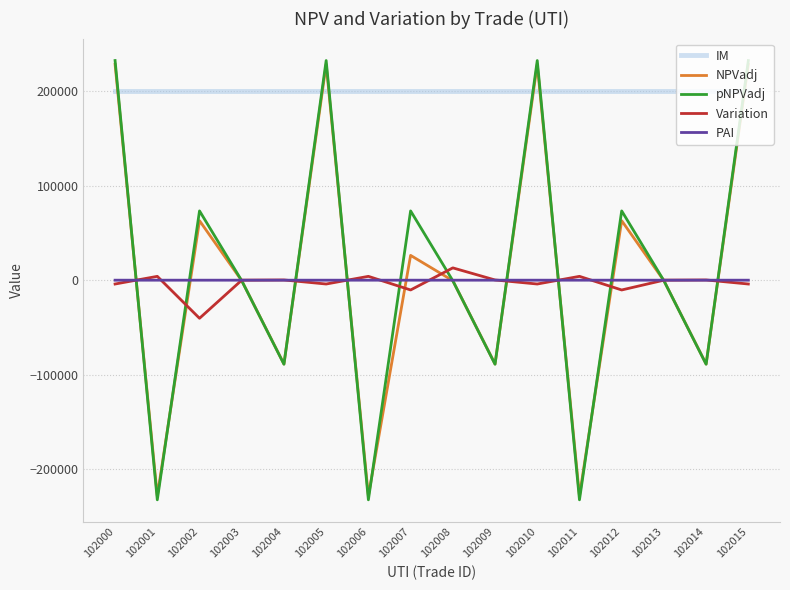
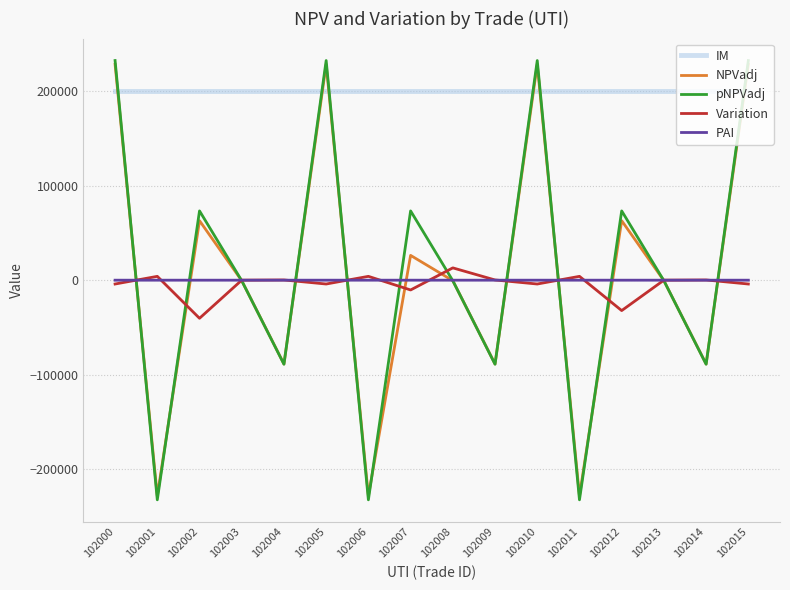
  {
    "IM": {
      "102000": 200000,
      "102001": 200000,
      "102002": 200000,
      "102003": 200000,
      "102004": 200000,
      "102005": 200000,
      "102006": 200000,
      "102007": 200000,
      "102008": 200000,
      "102009": 200000,
      "102010": 200000,
      "102011": 200000,
      "102012": 200000,
      "102013": 200000
    },
    "NPVadj": {
      "102000": 230000,
      "102001": -230000,
      "102002": 60000,
      "102005": 230000,
      "102006": -230000,
      "102007": 30000,
      "102010": 230000,
      "102011": -230000,
      "102012": 60000
    },
    "pNPVadj": {
      "102000": 230000,
      "102001": -230000,
      "102002": 70000,
      "102005": 230000,
      "102006": -230000,
      "102007": 70000,
      "102010": 230000,
      "102011": -230000,
      "102012": 70000
    },
    "Variation": {
      "102000": 0,
      "102001": 0,
      "102002": -40000,
      "102005": 0,
      "102006": 0,
      "102007": -10000,
      "102008": 10000,
      "102010": 0,
      "102011": 0,
-     "102012": -10000,
+     "102012": -30000,
      "102015": 0
    },
    "PAI": {
      "102000": 0,
      "102001": 0,
      "102002": 0,
      "102005": 0,
      "102006": 0,
      "102007": 0,
      "102010": 0,
      "102011": 0,
      "102012": 0,
      "102015": 0
    }
  }
